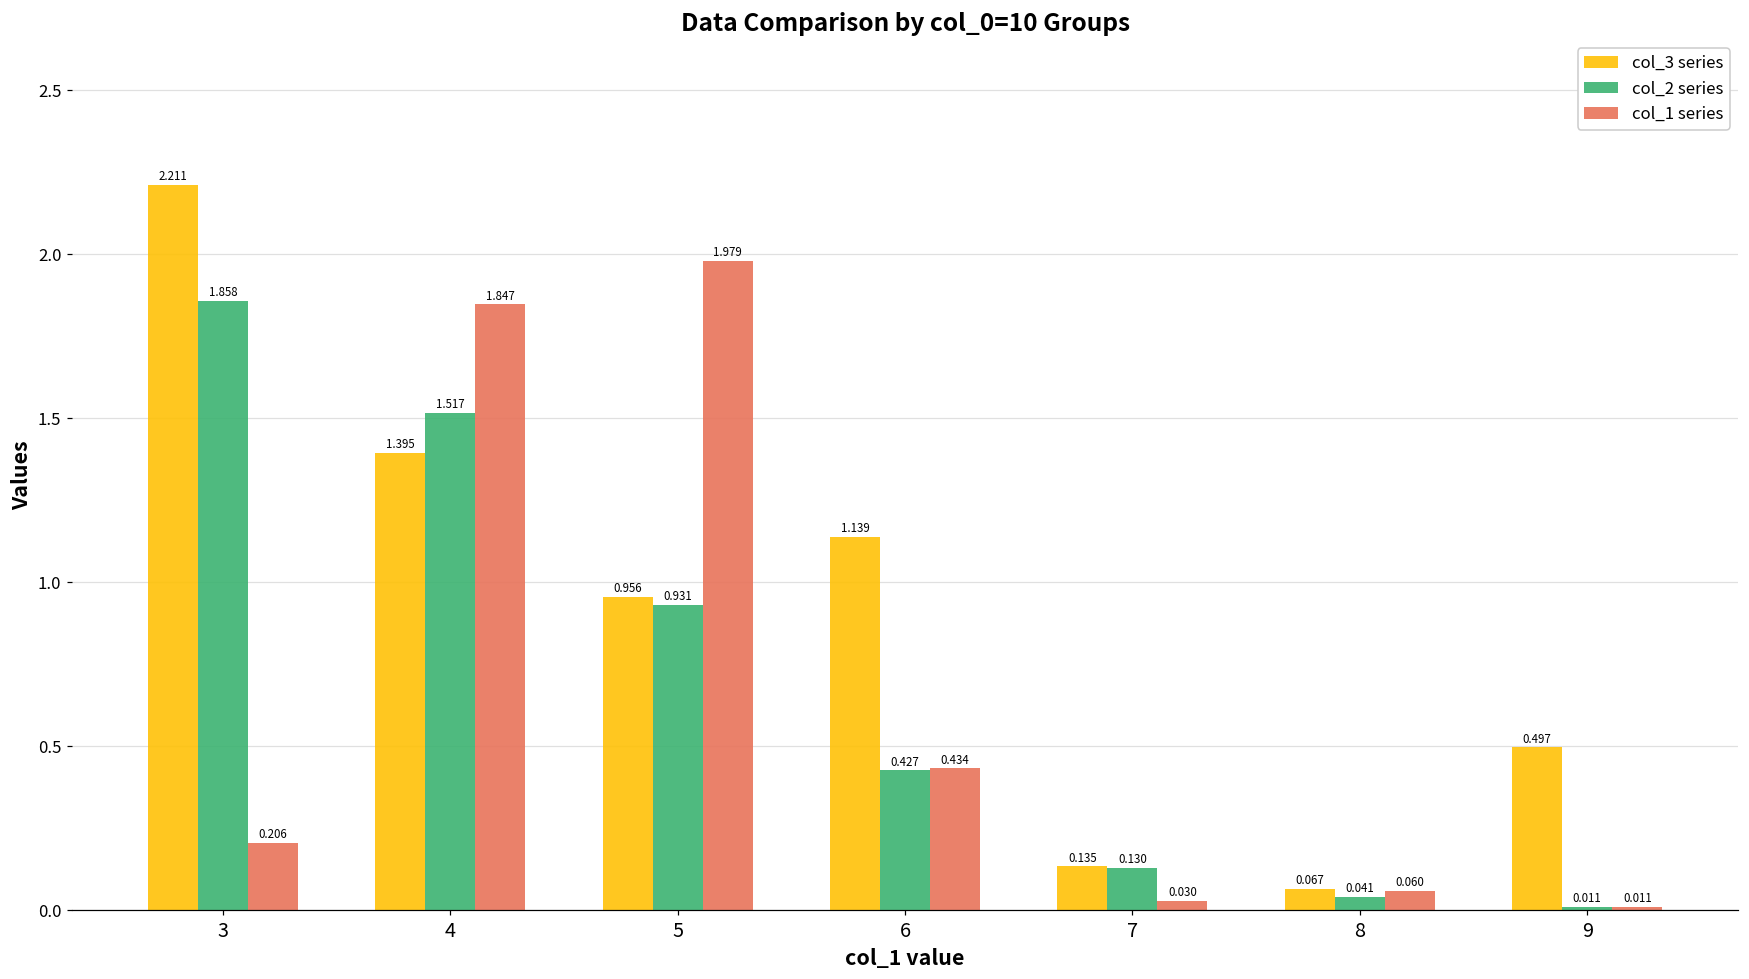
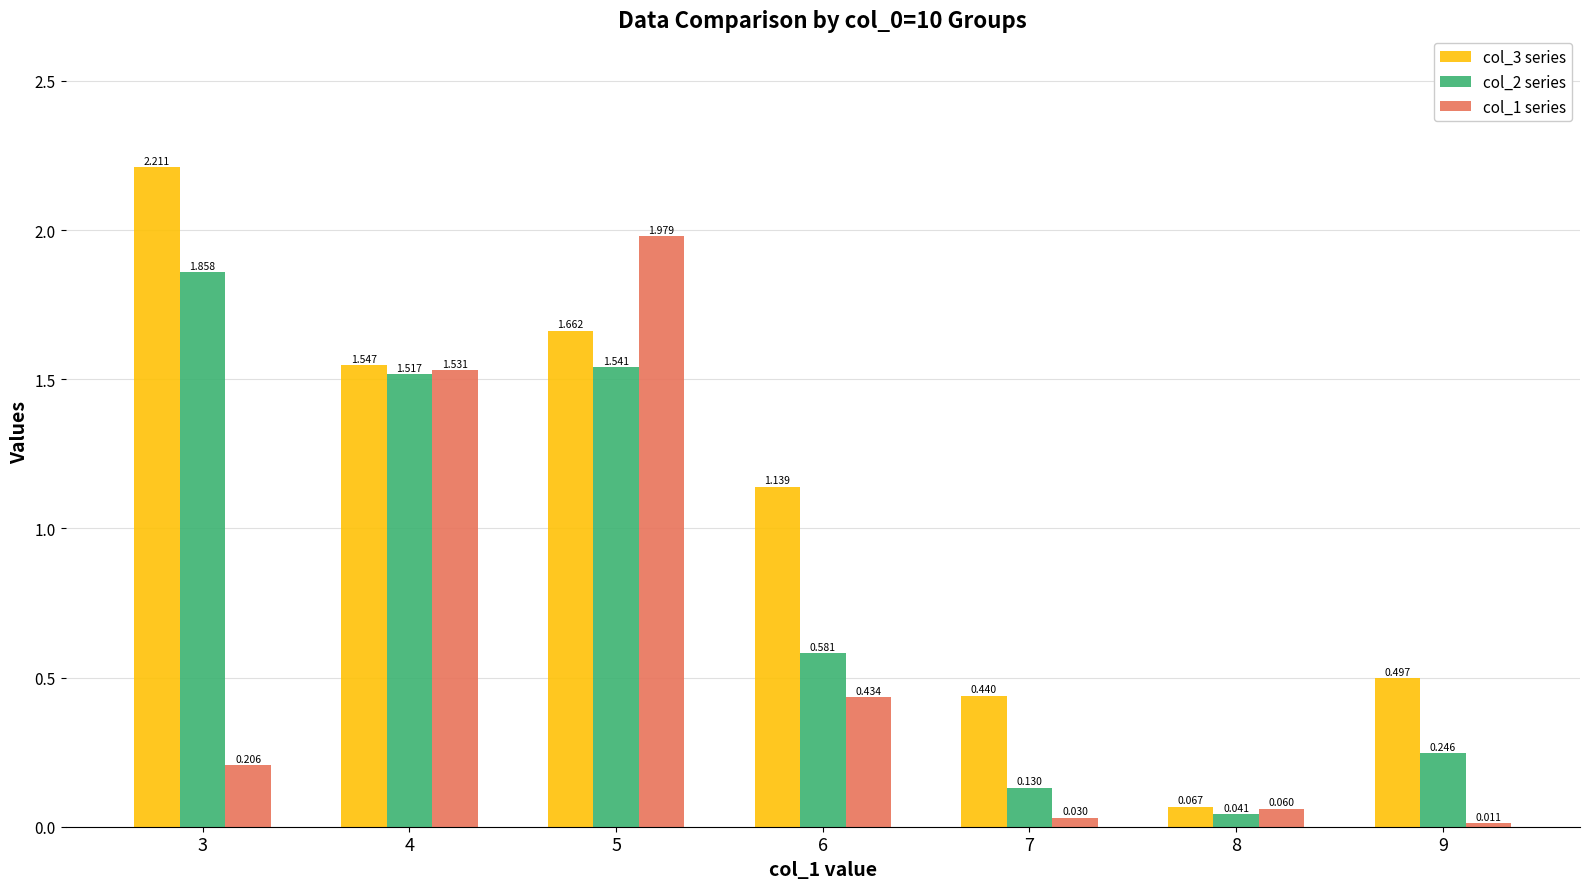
  {
    "col_3 series": {
      "3": 2.211,
-     "4": 1.395,
-     "5": 0.956,
+     "4": 1.547,
+     "5": 1.662,
      "6": 1.139,
-     "7": 0.135,
+     "7": 0.440,
      "8": 0.067,
      "9": 0.497
    },
    "col_2 series": {
      "3": 1.858,
      "4": 1.517,
-     "5": 0.931,
-     "6": 0.427,
+     "5": 1.541,
+     "6": 0.581,
      "7": 0.130,
      "8": 0.041,
-     "9": 0.011
+     "9": 0.246
    },
    "col_1 series": {
      "3": 0.206,
-     "4": 1.847,
+     "4": 1.531,
      "5": 1.979,
      "6": 0.434,
      "7": 0.030,
      "8": 0.060,
      "9": 0.011
    }
  }
